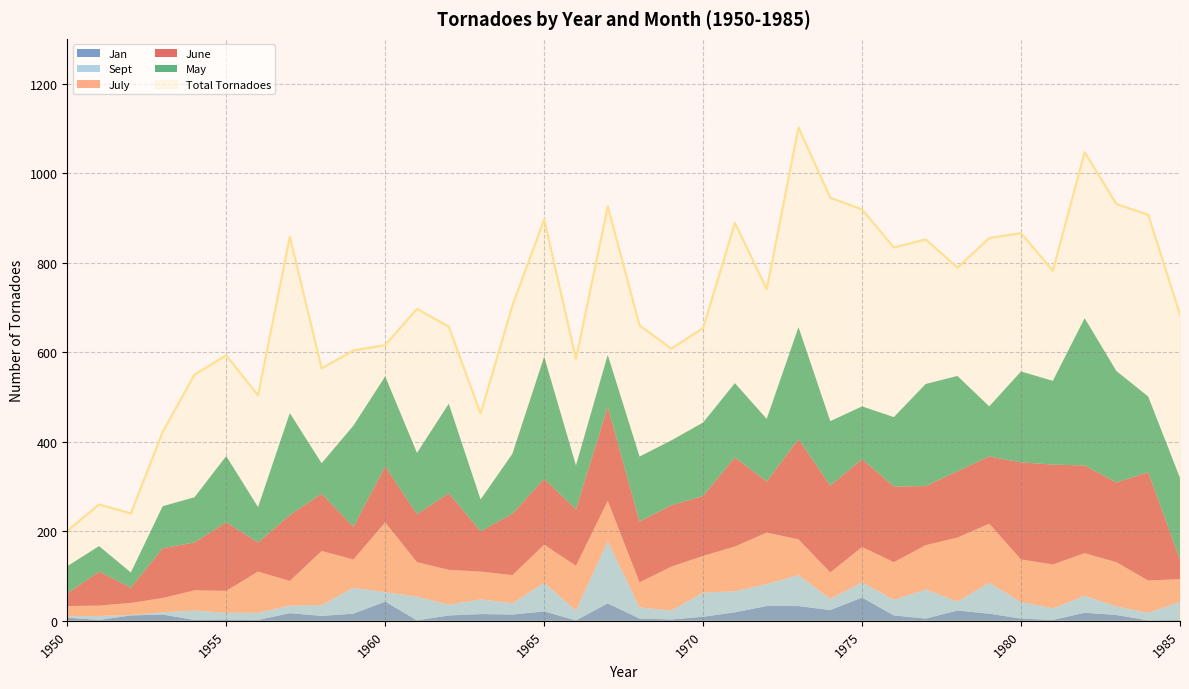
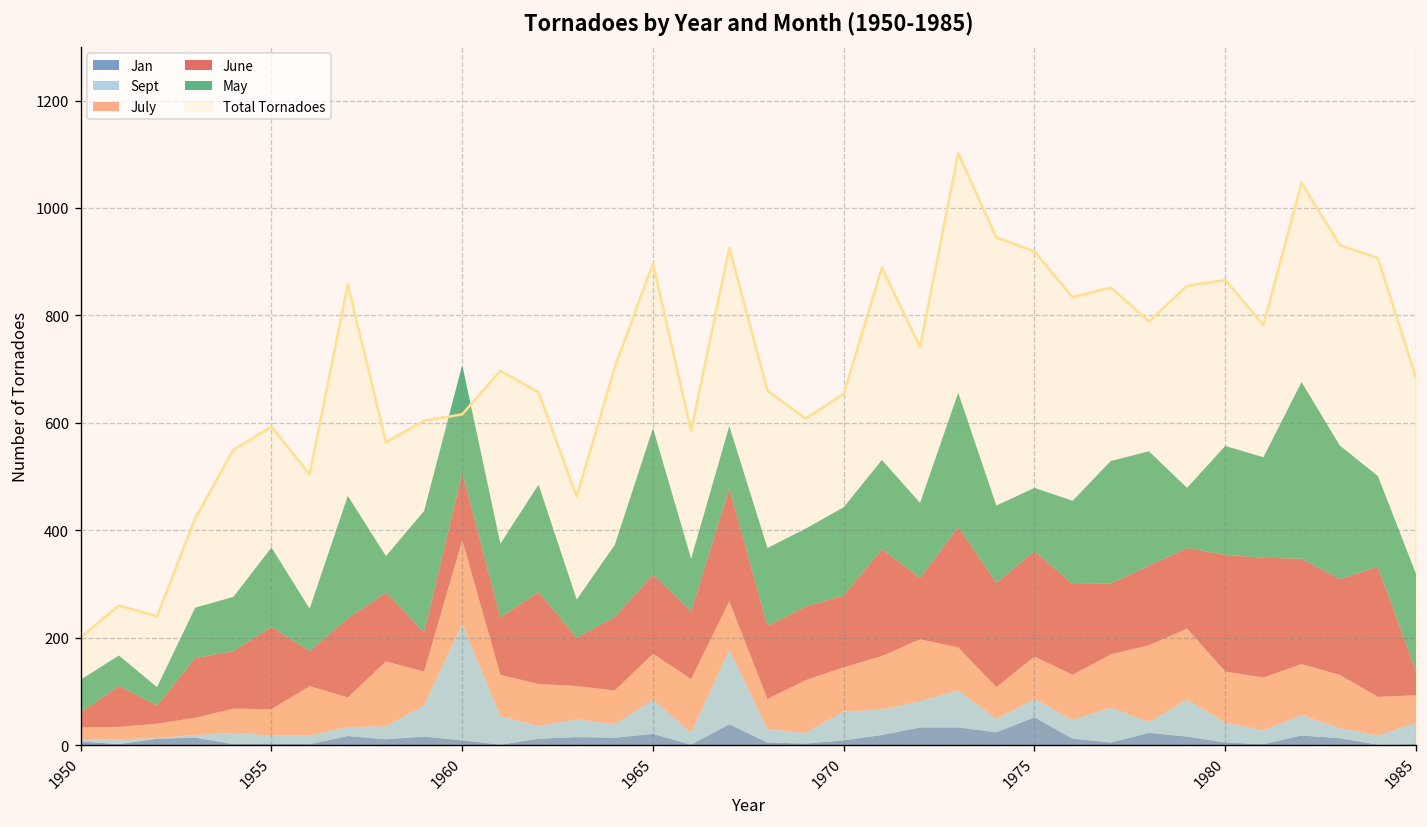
  {
    "Jan": {
-     "1960": 40,
+     "1960": 10,
      "1965": 20,
      "1970": 10,
      "1975": 50
    },
    "Sept": {
      "1955": 20,
-     "1960": 20,
+     "1960": 220,
      "1965": 60,
      "1970": 50,
      "1975": 30,
      "1980": 40,
      "1985": 40
    },
    "July": {
      "1950": 20,
      "1955": 50,
      "1960": 160,
      "1965": 90,
      "1970": 80,
      "1975": 80,
      "1980": 100,
      "1985": 50
    },
    "June": {
      "1950": 30,
      "1955": 150,
      "1960": 130,
      "1965": 150,
      "1970": 130,
      "1975": 200,
      "1980": 220,
      "1985": 40
    },
    "May": {
      "1950": 60,
      "1955": 150,
      "1960": 200,
      "1965": 270,
      "1970": 160,
      "1975": 120,
      "1980": 200,
      "1985": 180
    },
    "Total Tornadoes": {
      "1950": 200,
      "1955": 590,
      "1960": 620,
      "1965": 900,
      "1970": 650,
      "1975": 920,
      "1980": 870,
      "1985": 680
    }
  }
